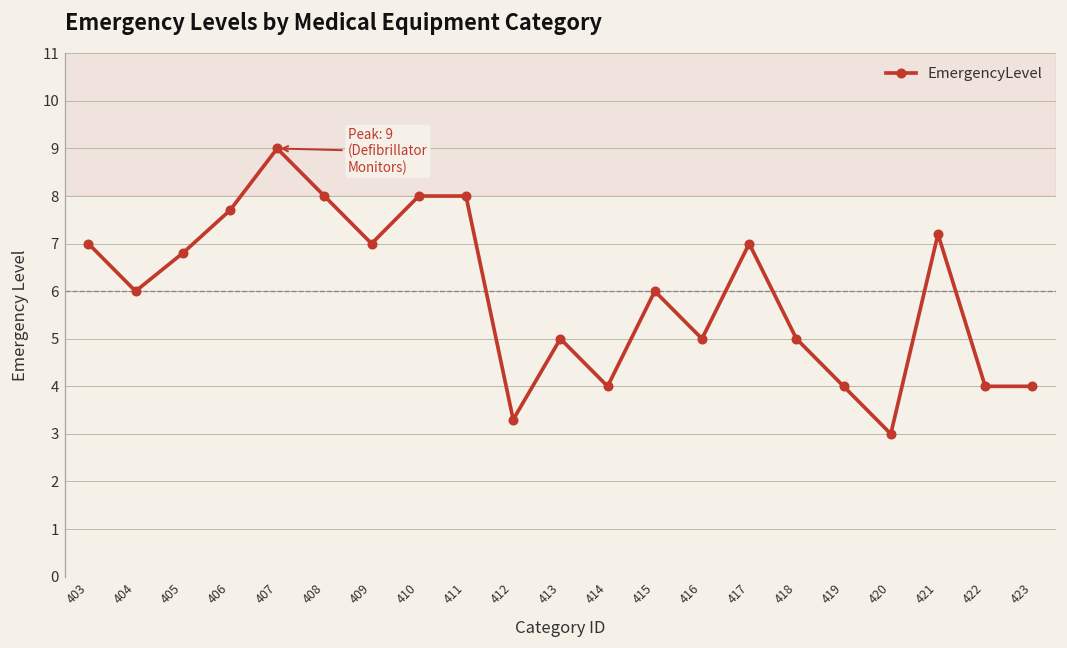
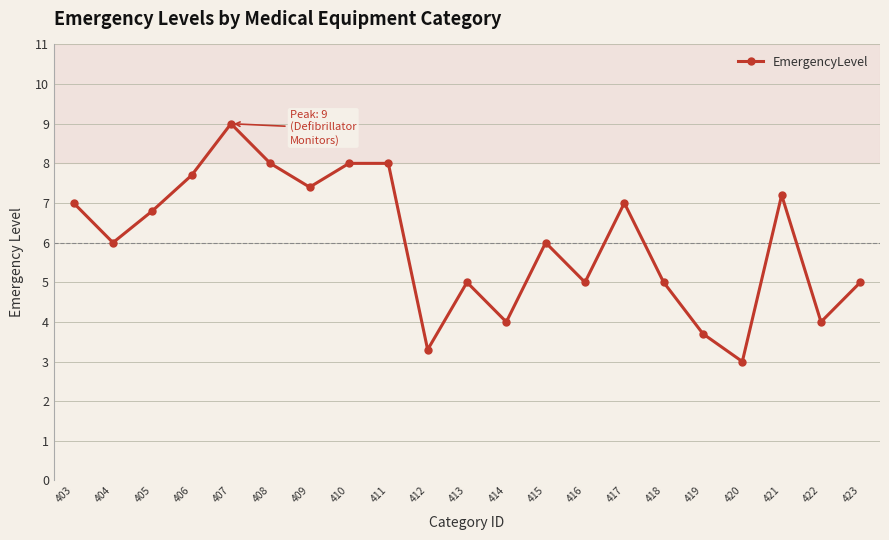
  {
    "403": 7.0,
    "404": 6.0,
    "405": 6.8,
    "406": 7.7,
    "408": 8.0,
-   "409": 7.0,
+   "409": 7.4,
    "410": 8.0,
    "411": 8.0,
    "412": 3.3,
    "413": 5.0,
    "414": 4.0,
    "415": 6.0,
    "416": 5.0,
    "417": 7.0,
    "418": 5.0,
-   "419": 4.0,
+   "419": 3.7,
    "420": 3.0,
    "421": 7.2,
    "422": 4.0,
-   "423": 4
+   "423": 5
  }
